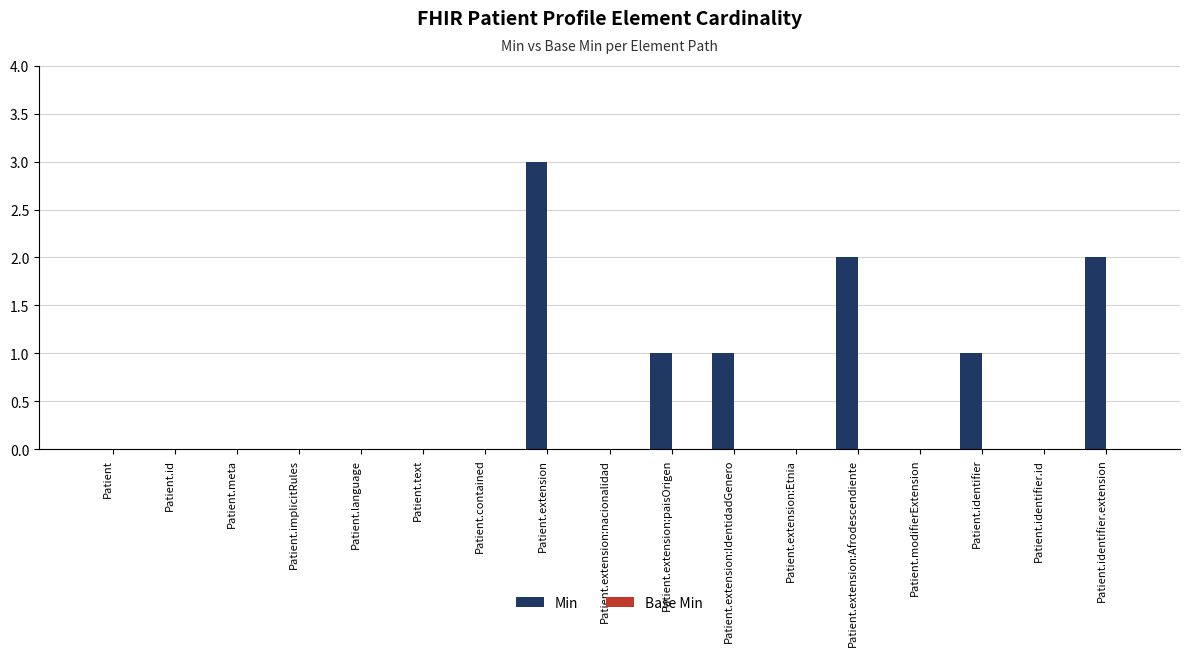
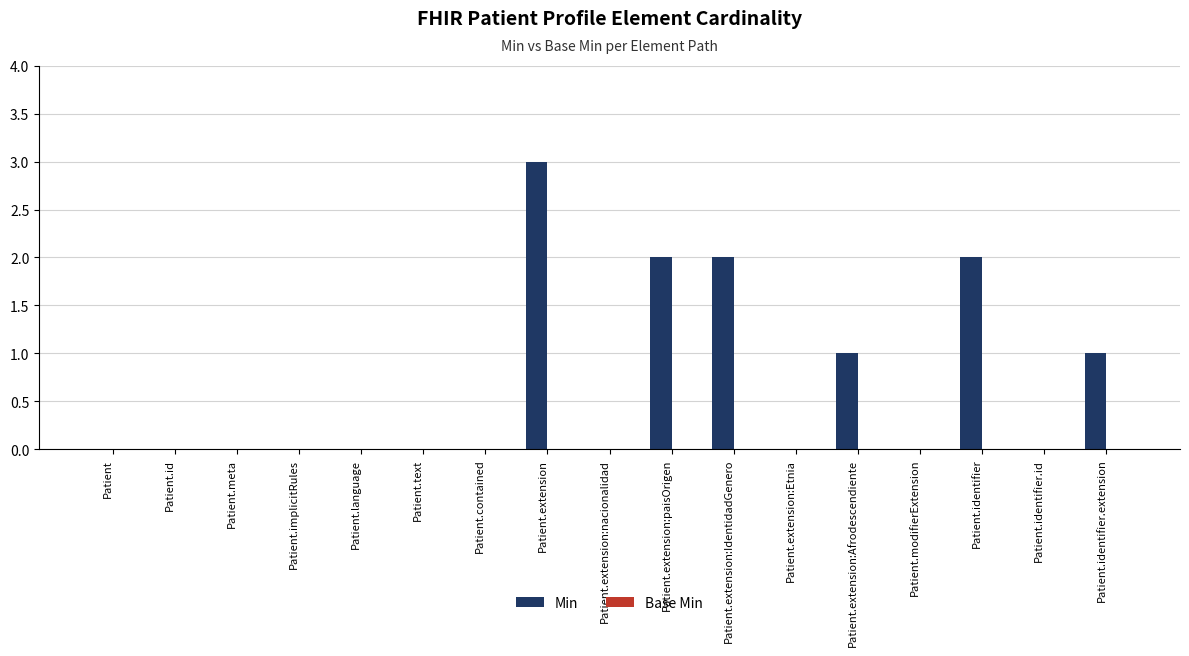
  {
    "Min": {
      "Patient": 0,
      "Patient.id": 0,
      "Patient.meta": 0,
      "Patient.implicitRules": 0,
      "Patient.language": 0,
      "Patient.text": 0,
      "Patient.contained": 0,
      "Patient.extension": 3,
      "Patient.extension:nacionalidad": 0,
-     "Patient.extension:paisOrigen": 1,
-     "Patient.extension:IdentidadGenero": 1,
+     "Patient.extension:paisOrigen": 2,
+     "Patient.extension:IdentidadGenero": 2,
      "Patient.extension:Etnia": 0,
-     "Patient.extension:Afrodescendiente": 2,
+     "Patient.extension:Afrodescendiente": 1,
      "Patient.modifierExtension": 0,
-     "Patient.identifier": 1,
+     "Patient.identifier": 2,
      "Patient.identifier.id": 0,
-     "Patient.identifier.extension": 2
+     "Patient.identifier.extension": 1
    },
    "Base Min": {
      "Patient": 0,
      "Patient.id": 0,
      "Patient.meta": 0,
      "Patient.implicitRules": 0,
      "Patient.language": 0,
      "Patient.text": 0,
      "Patient.contained": 0,
      "Patient.extension": 0,
      "Patient.extension:nacionalidad": 0,
      "Patient.extension:paisOrigen": 0,
      "Patient.extension:IdentidadGenero": 0,
      "Patient.extension:Etnia": 0,
      "Patient.extension:Afrodescendiente": 0,
      "Patient.modifierExtension": 0,
      "Patient.identifier": 0,
      "Patient.identifier.id": 0,
      "Patient.identifier.extension": 0
    }
  }
